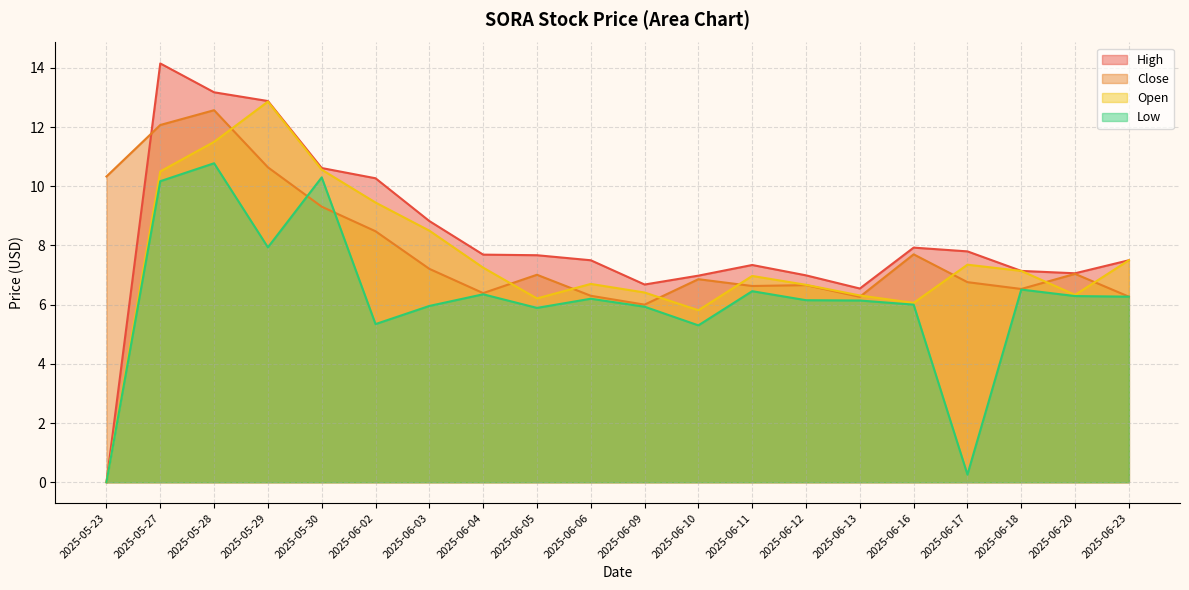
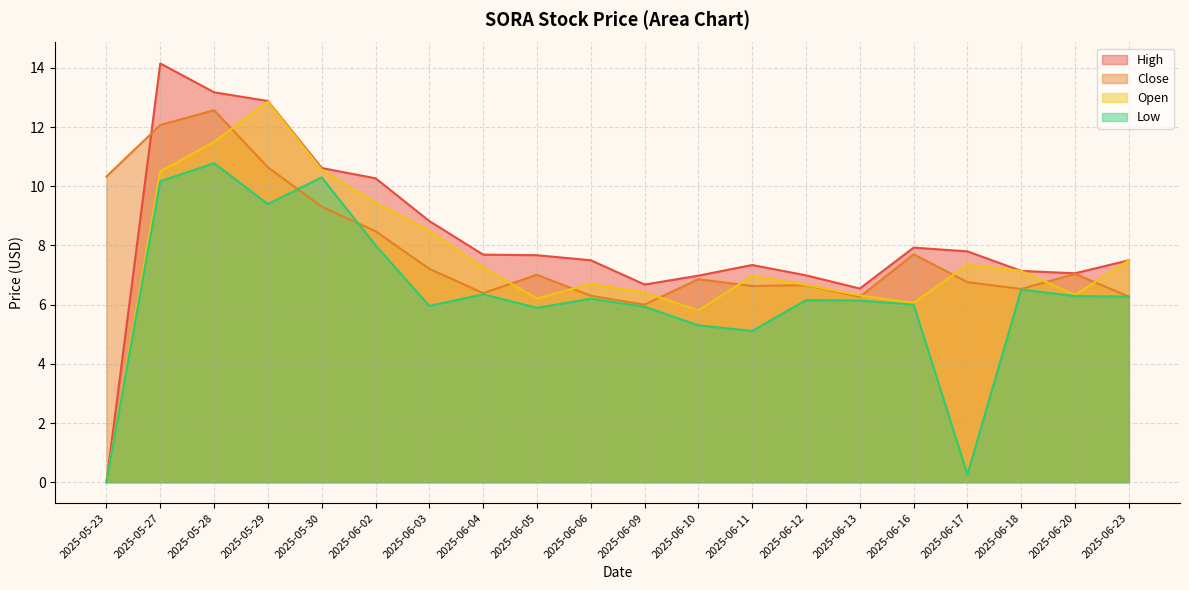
  {
    "Low": {
      "2025-05-27": 10.2,
      "2025-05-28": 10.8,
-     "2025-05-29": 7.9,
+     "2025-05-29": 9.4,
      "2025-05-30": 10.3,
-     "2025-06-02": 5.3,
+     "2025-06-02": 8.0,
      "2025-06-03": 6.0,
      "2025-06-05": 5.9,
      "2025-06-06": 6.2,
      "2025-06-10": 5.3,
-     "2025-06-11": 6.5,
+     "2025-06-11": 5.1,
      "2025-06-12": 6.2,
      "2025-06-13": 6.1,
      "2025-06-17": 0.3
    }
  }
